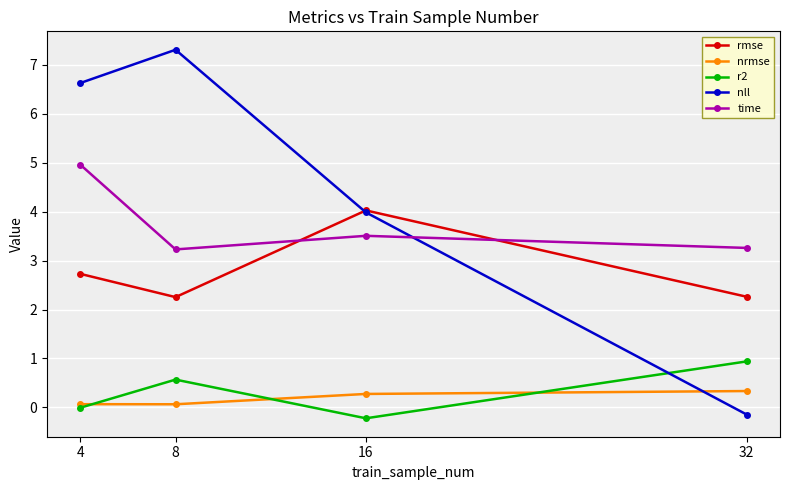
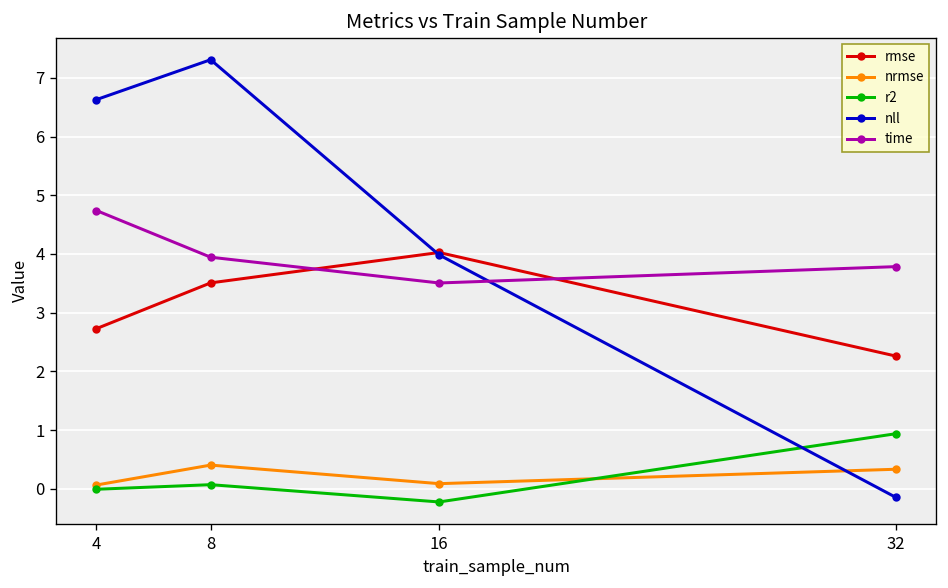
  {
    "rmse": {
      "4": 2.7,
-     "8": 2.3,
+     "8": 3.5,
      "32": 2.3
    },
    "nrmse": {
      "4": 0.1,
-     "8": 0.1,
-     "16": 0.3,
+     "8": 0.4,
+     "16": 0.1,
      "32": 0.3
    },
    "r2": {
      "4": 0.0,
-     "8": 0.6,
+     "8": 0.1,
      "16": -0.2,
      "32": 0.9
    },
    "nll": {
      "4": 6.6,
      "8": 7.3,
      "32": -0.1
    },
    "time": {
-     "4": 5.0,
-     "8": 3.2,
+     "4": 4.7,
+     "8": 3.9,
      "16": 3.5,
-     "32": 3.3
+     "32": 3.8
    }
  }
